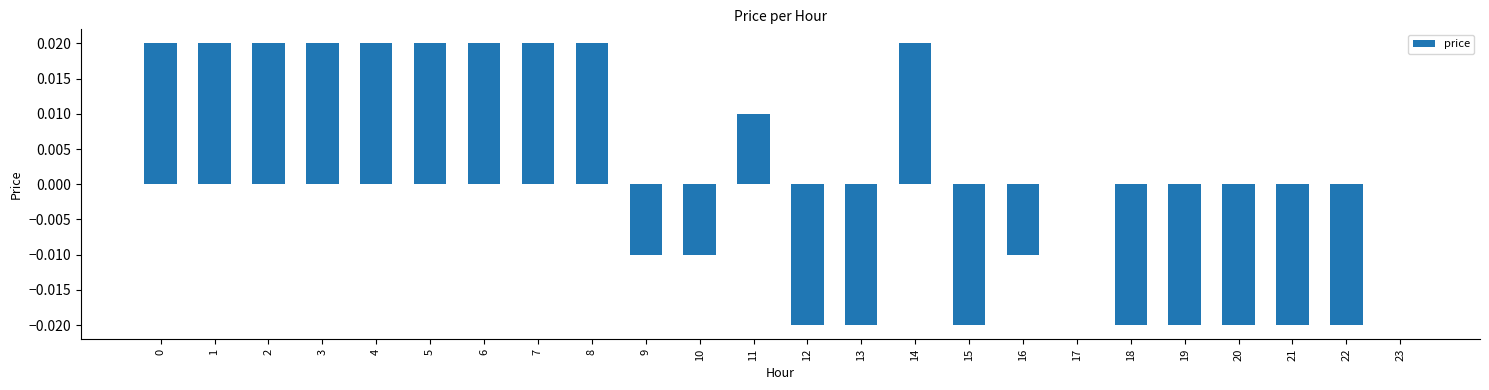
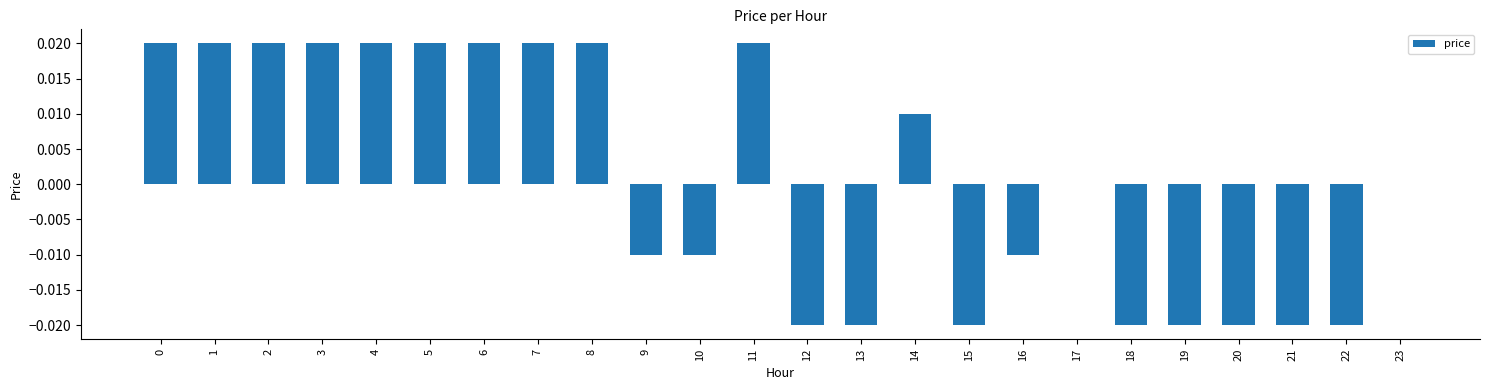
  {
    "0": 0.02,
    "1": 0.02,
    "2": 0.02,
    "3": 0.02,
    "4": 0.02,
    "5": 0.02,
    "6": 0.02,
    "7": 0.02,
    "8": 0.02,
    "9": -0.01,
    "10": -0.01,
-   "11": 0.01,
+   "11": 0.02,
    "12": -0.02,
    "13": -0.02,
-   "14": 0.02,
+   "14": 0.01,
    "15": -0.02,
    "16": -0.01,
    "17": 0.00,
    "18": -0.02,
    "19": -0.02,
    "20": -0.02,
    "21": -0.02,
    "22": -0.02,
    "23": 0.00
  }
